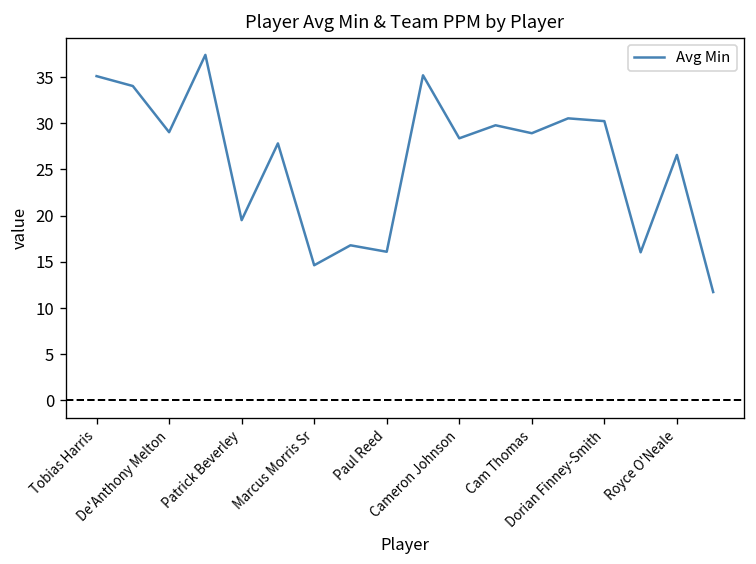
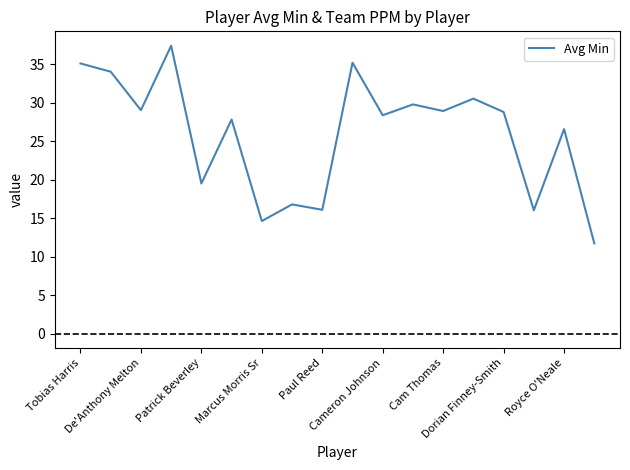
  {
    "Tobias Harris": 35,
    "De'Anthony Melton": 29,
    "Patrick Beverley": 20,
    "Marcus Morris Sr": 15,
    "Paul Reed": 16,
    "Cameron Johnson": 28,
    "Cam Thomas": 29,
-   "Dorian Finney-Smith": 30,
+   "Dorian Finney-Smith": 29,
    "Royce O'Neale": 27
  }
